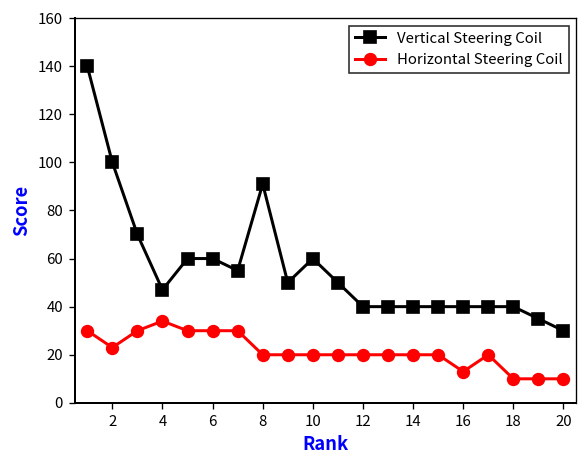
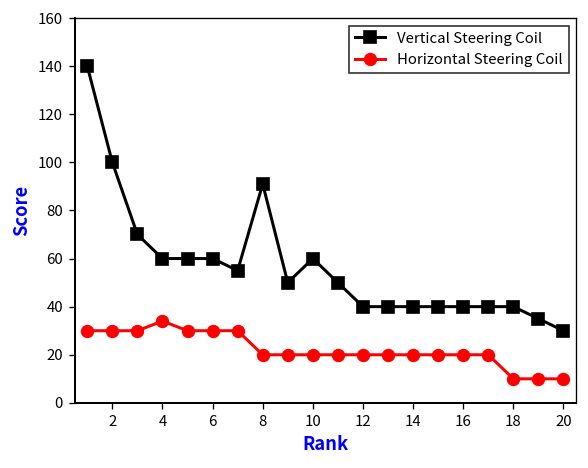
  {
    "Vertical Steering Coil": {
      "2": 100,
-     "4": 47,
+     "4": 60,
      "6": 60,
      "8": 91,
      "10": 60,
      "12": 40,
      "14": 40,
      "16": 40,
      "18": 40,
      "20": 30
    },
    "Horizontal Steering Coil": {
-     "2": 23,
+     "2": 30,
      "4": 34,
      "6": 30,
      "8": 20,
      "10": 20,
      "12": 20,
      "14": 20,
-     "16": 13,
+     "16": 20,
      "18": 10,
      "20": 10
    }
  }
